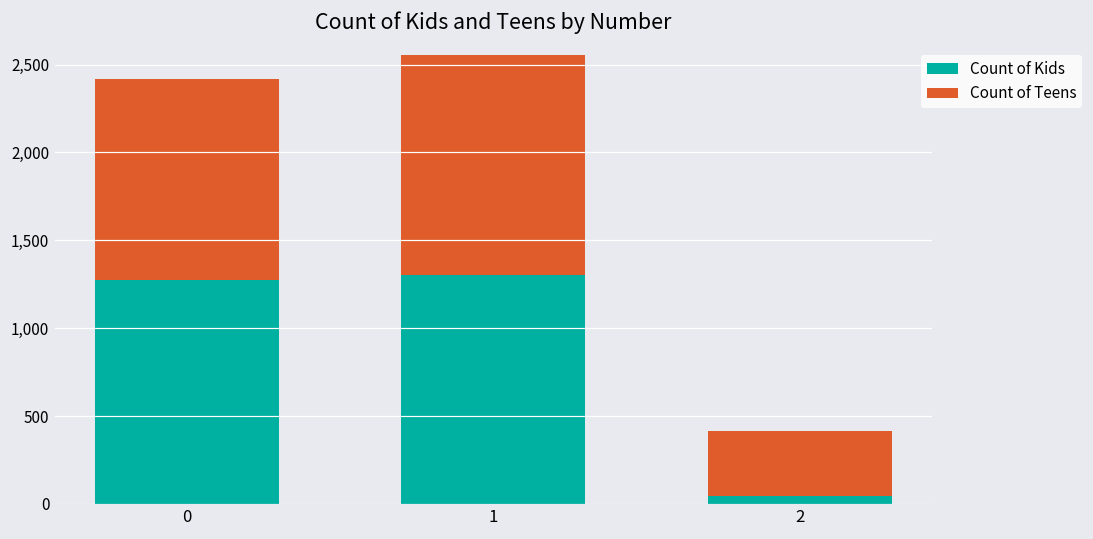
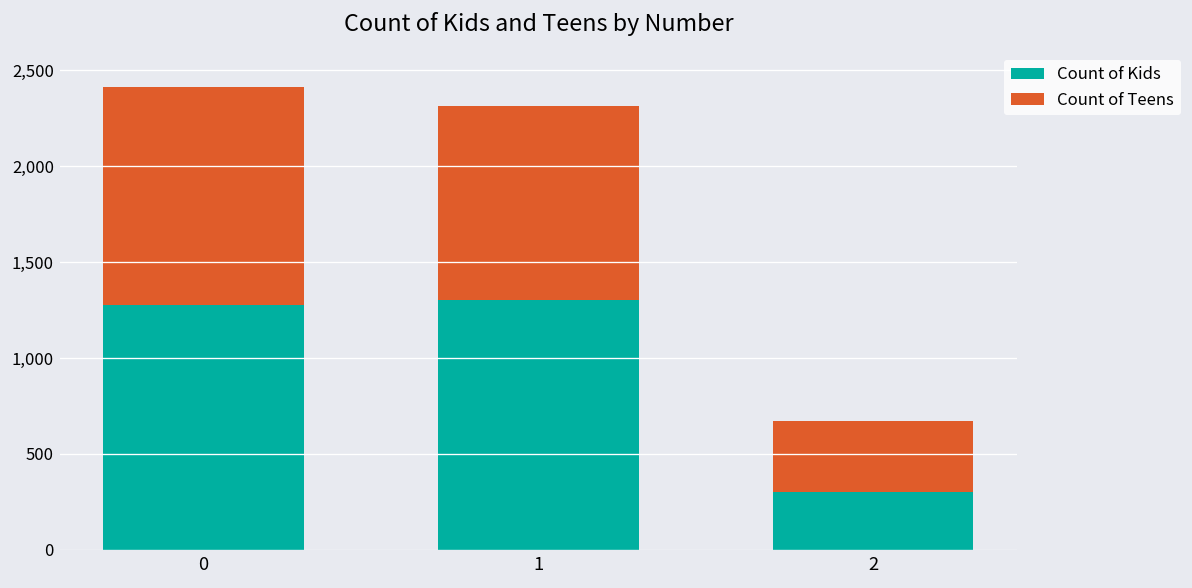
  {
    "Count of Kids": {
      "0": "1,280",
      "1": "1,300",
-     "2": "50"
+     "2": "300"
    },
    "Count of Teens": {
      "0": "1,140",
-     "1": "1,260",
+     "1": "1,020",
      "2": "370"
    }
  }
